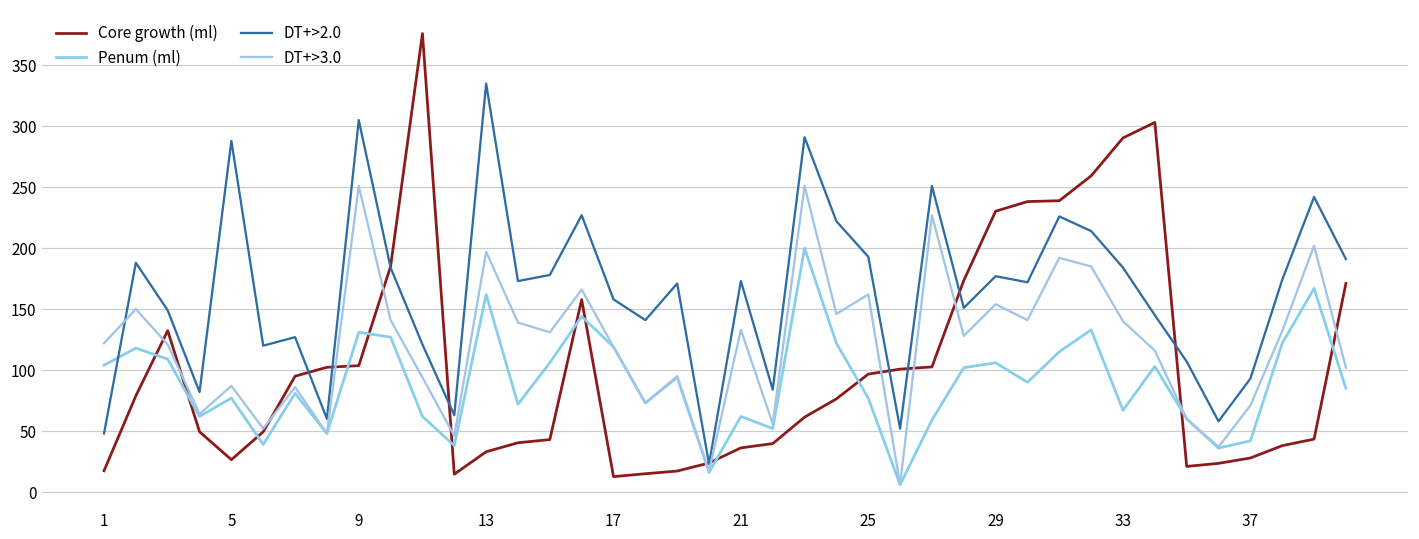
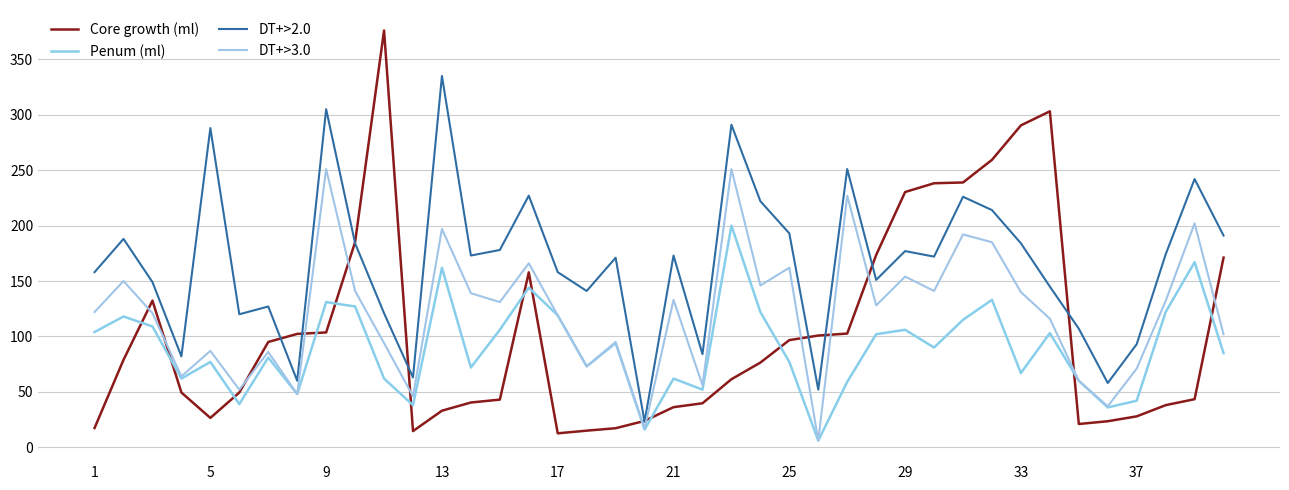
  {
    "Core growth (ml)": {
      "1": 17,
      "5": 27,
      "9": 104,
      "13": 33,
      "17": 13,
      "21": 36,
      "25": 97,
      "29": 230,
      "33": 290,
      "37": 28
    },
    "DT+>2.0": {
-     "1": 48,
+     "1": 158,
      "5": 288,
      "9": 305,
      "13": 335,
      "17": 158,
      "21": 173,
      "25": 193,
      "29": 177,
      "33": 184,
      "37": 93
    }
  }
